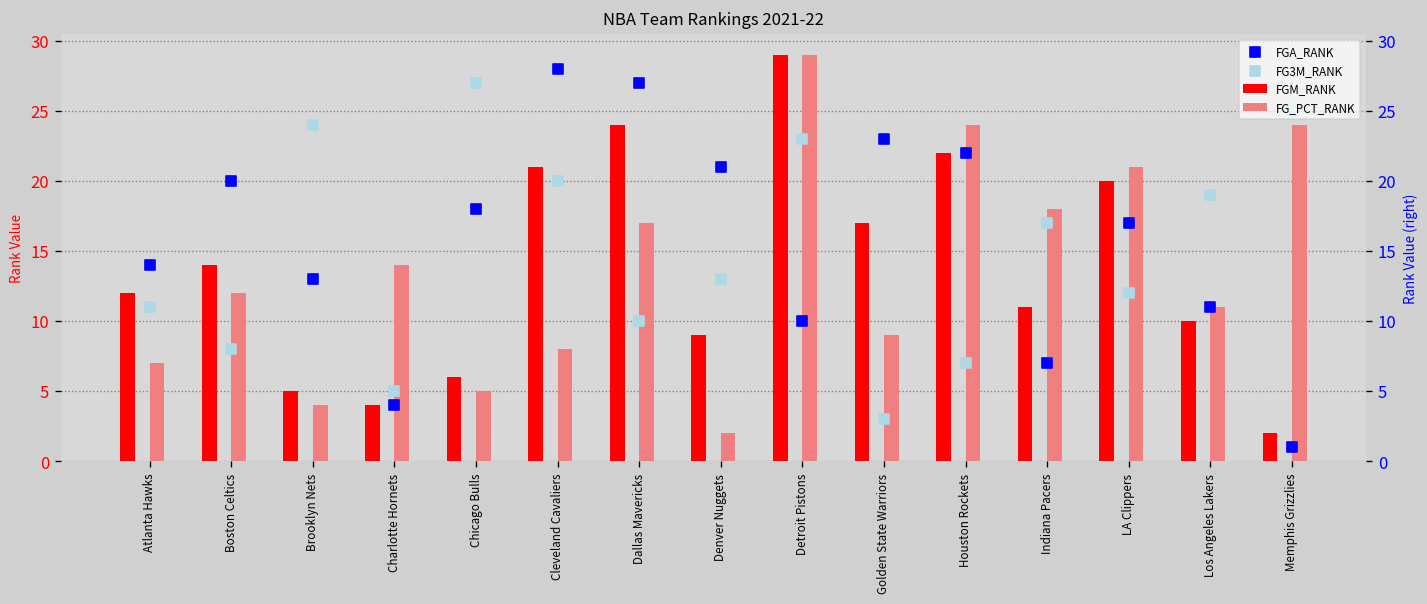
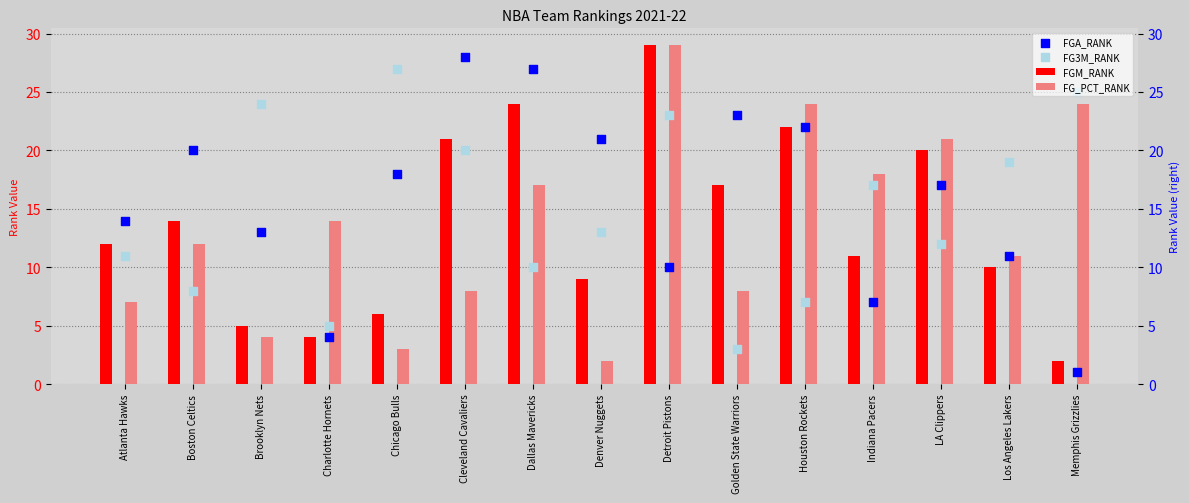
  {
    "FGM_RANK": {
      "Atlanta Hawks": 12,
      "Boston Celtics": 14,
      "Brooklyn Nets": 5,
      "Charlotte Hornets": 4,
      "Chicago Bulls": 6,
      "Cleveland Cavaliers": 21,
      "Dallas Mavericks": 24,
      "Denver Nuggets": 9,
      "Detroit Pistons": 29,
      "Golden State Warriors": 17,
      "Houston Rockets": 22,
      "Indiana Pacers": 11,
      "LA Clippers": 20,
      "Los Angeles Lakers": 10,
      "Memphis Grizzlies": 2
    },
    "FG_PCT_RANK": {
      "Atlanta Hawks": 7,
      "Boston Celtics": 12,
      "Brooklyn Nets": 4,
      "Charlotte Hornets": 14,
-     "Chicago Bulls": 5,
+     "Chicago Bulls": 3,
      "Cleveland Cavaliers": 8,
      "Dallas Mavericks": 17,
      "Denver Nuggets": 2,
      "Detroit Pistons": 29,
-     "Golden State Warriors": 9,
+     "Golden State Warriors": 8,
      "Houston Rockets": 24,
      "Indiana Pacers": 18,
      "LA Clippers": 21,
      "Los Angeles Lakers": 11,
      "Memphis Grizzlies": 24
    }
  }
